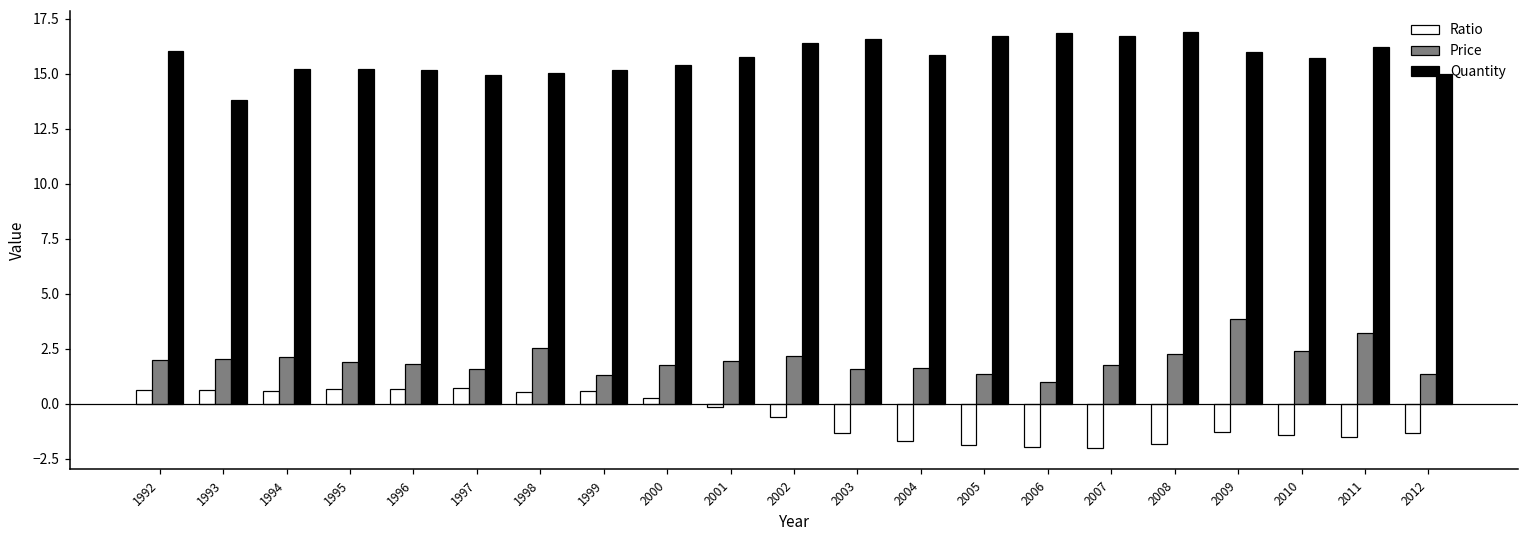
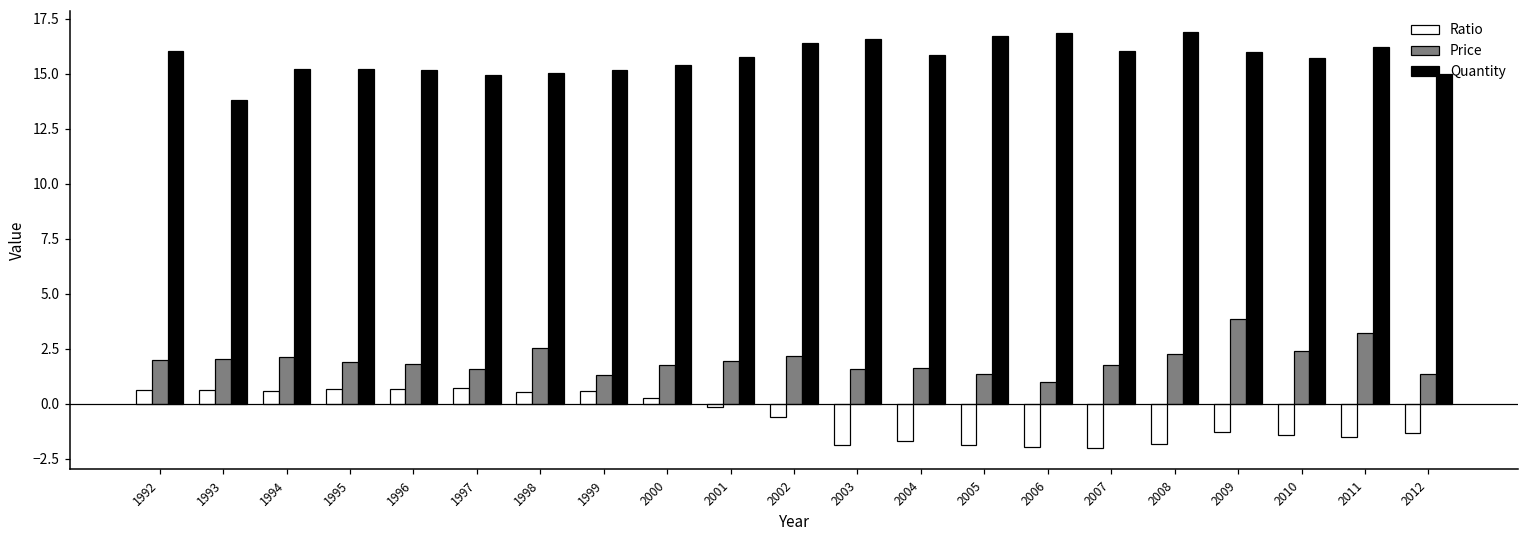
  {
    "Ratio": {
      "1992": 0.6,
      "1993": 0.6,
      "1994": 0.6,
      "1995": 0.6,
      "1996": 0.7,
      "1997": 0.7,
      "1998": 0.5,
      "1999": 0.6,
      "2000": 0.2,
      "2001": -0.2,
      "2002": -0.6,
-     "2003": -1.3,
+     "2003": -1.9,
      "2004": -1.7,
      "2005": -1.9,
      "2006": -2.0,
      "2007": -2.0,
      "2008": -1.9,
      "2009": -1.3,
      "2010": -1.4,
      "2011": -1.5,
      "2012": -1.4
    },
    "Price": {
      "1992": 2.0,
      "1993": 2.0,
      "1994": 2.1,
      "1995": 1.9,
      "1996": 1.8,
      "1997": 1.6,
      "1998": 2.5,
      "1999": 1.3,
      "2000": 1.7,
      "2001": 2.0,
      "2002": 2.2,
      "2003": 1.6,
      "2004": 1.6,
      "2005": 1.3,
      "2006": 1.0,
      "2007": 1.8,
      "2008": 2.2,
      "2009": 3.8,
      "2010": 2.4,
      "2011": 3.2,
      "2012": 1.3
    },
    "Quantity": {
      "1992": 16.0,
      "1993": 13.8,
      "1994": 15.2,
      "1995": 15.2,
      "1996": 15.1,
      "1997": 14.9,
      "1998": 15.0,
      "1999": 15.2,
      "2000": 15.4,
      "2001": 15.7,
      "2002": 16.4,
      "2003": 16.6,
      "2004": 15.9,
      "2005": 16.7,
      "2006": 16.8,
-     "2007": 16.7,
+     "2007": 16.0,
      "2008": 16.9,
      "2009": 16.0,
      "2010": 15.7,
      "2011": 16.2,
      "2012": 15.0
    }
  }
